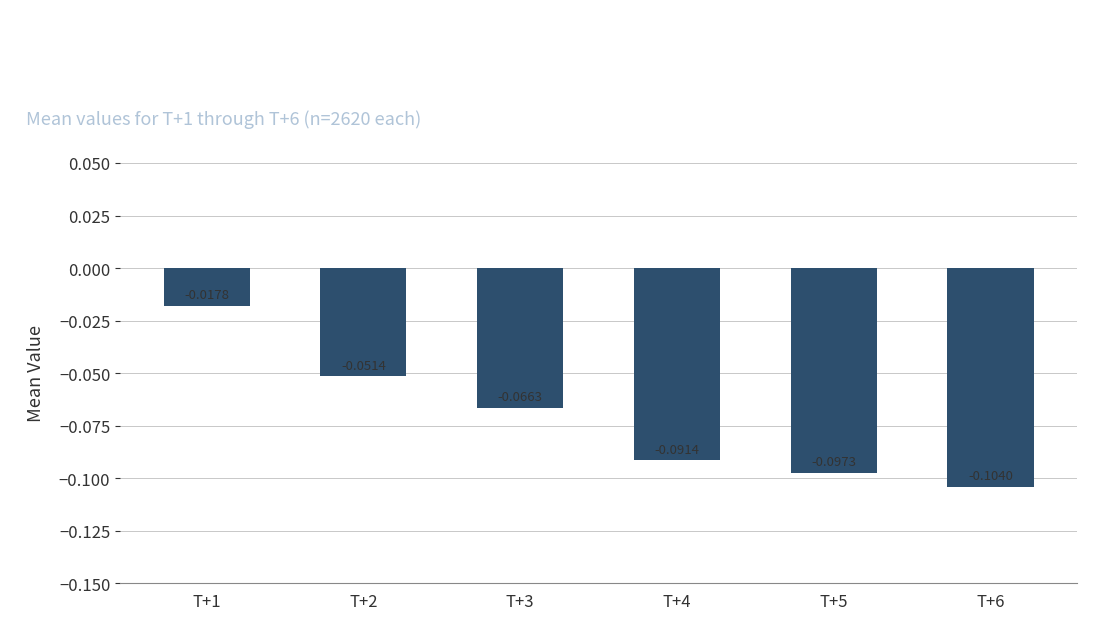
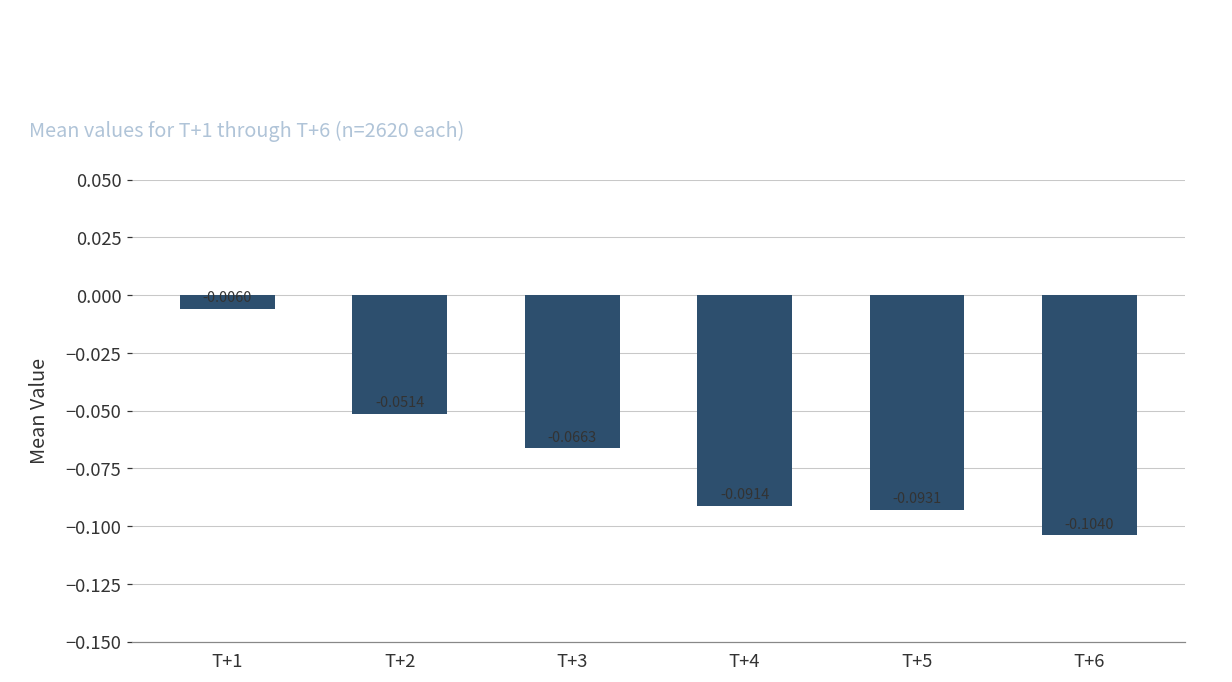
  {
-   "T+1": -0.0178,
+   "T+1": -0.0060,
    "T+2": -0.0514,
    "T+3": -0.0663,
    "T+4": -0.0914,
-   "T+5": -0.0973,
+   "T+5": -0.0931,
    "T+6": -0.1040
  }
